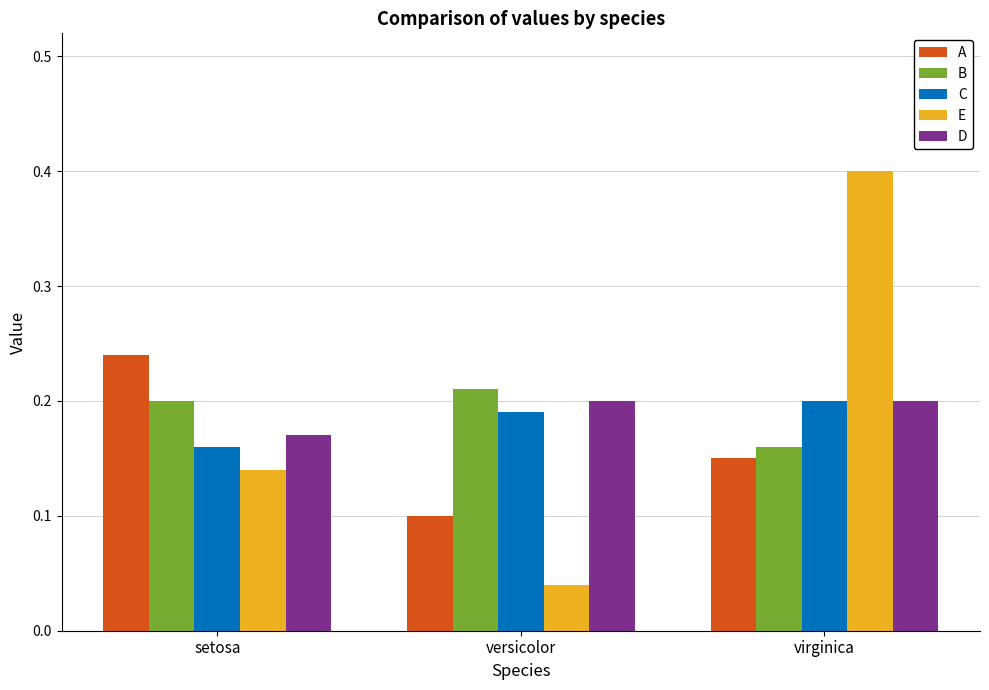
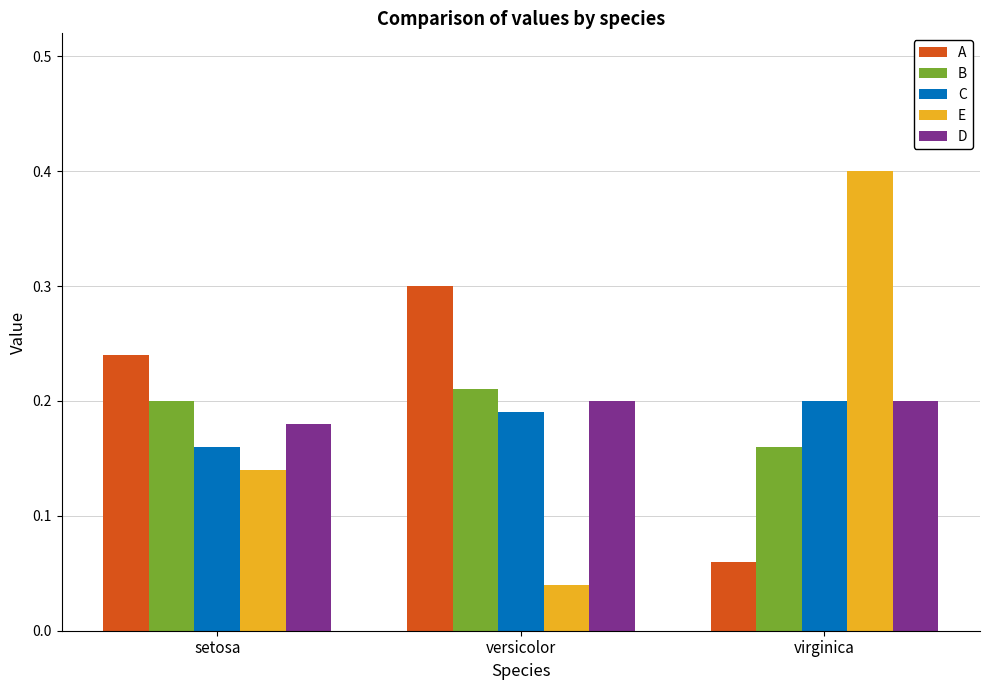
  {
    "A": {
      "setosa": 0.24,
-     "versicolor": 0.1,
-     "virginica": 0.15
+     "versicolor": 0.3,
+     "virginica": 0.06
    },
    "B": {
      "setosa": 0.20,
      "versicolor": 0.21,
      "virginica": 0.16
    },
    "C": {
      "setosa": 0.16,
      "versicolor": 0.19,
      "virginica": 0.20
    },
    "E": {
      "setosa": 0.14,
      "versicolor": 0.04,
      "virginica": 0.40
    },
    "D": {
-     "setosa": 0.17,
+     "setosa": 0.18,
      "versicolor": 0.20,
      "virginica": 0.20
    }
  }
